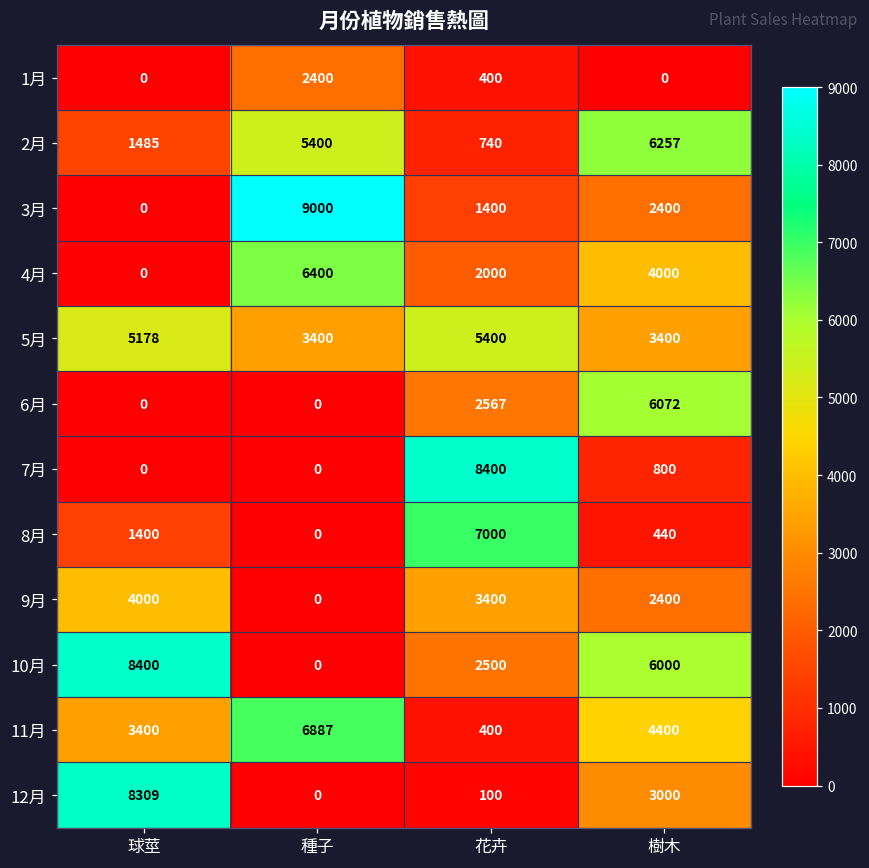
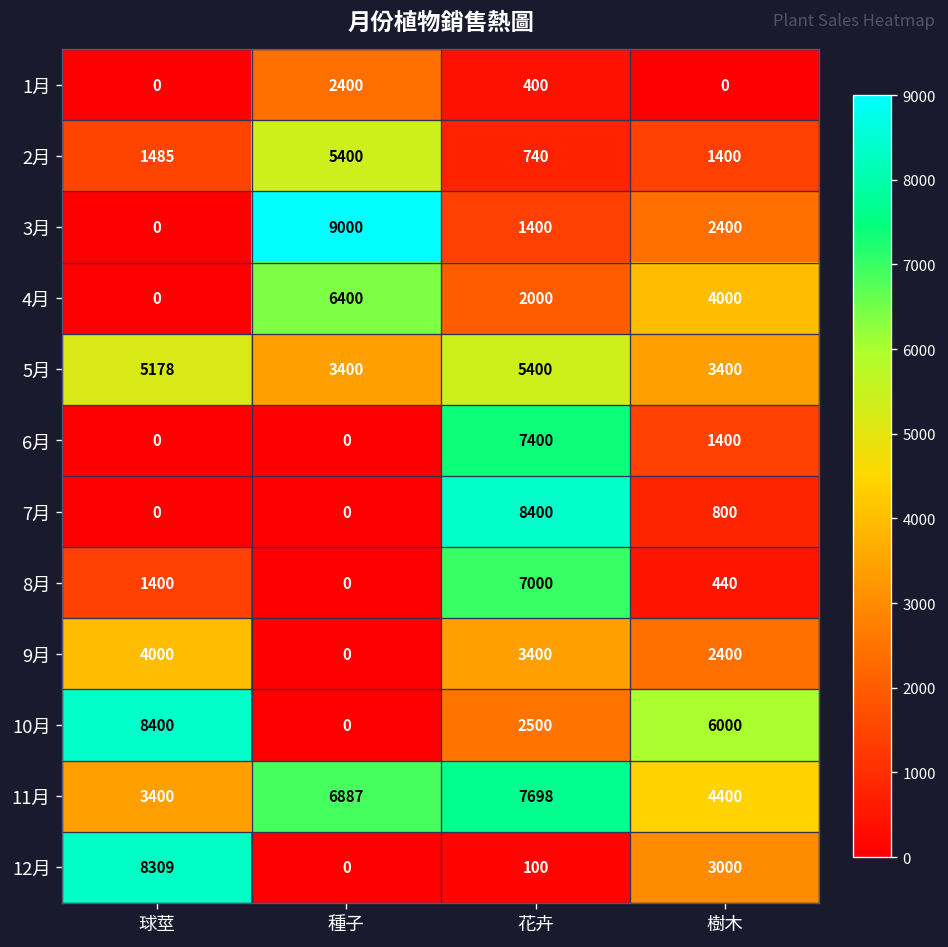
  {
    "1月": {
      "球莖": 0,
      "種子": 2400,
      "花卉": 400,
      "樹木": 0
    },
    "2月": {
      "球莖": 1485,
      "種子": 5400,
      "花卉": 740,
-     "樹木": 6257
+     "樹木": 1400
    },
    "3月": {
      "球莖": 0,
      "種子": 9000,
      "花卉": 1400,
      "樹木": 2400
    },
    "4月": {
      "球莖": 0,
      "種子": 6400,
      "花卉": 2000,
      "樹木": 4000
    },
    "5月": {
      "球莖": 5178,
      "種子": 3400,
      "花卉": 5400,
      "樹木": 3400
    },
    "6月": {
      "球莖": 0,
      "種子": 0,
-     "花卉": 2567,
-     "樹木": 6072
+     "花卉": 7400,
+     "樹木": 1400
    },
    "7月": {
      "球莖": 0,
      "種子": 0,
      "花卉": 8400,
      "樹木": 800
    },
    "8月": {
      "球莖": 1400,
      "種子": 0,
      "花卉": 7000,
      "樹木": 440
    },
    "9月": {
      "球莖": 4000,
      "種子": 0,
      "花卉": 3400,
      "樹木": 2400
    },
    "10月": {
      "球莖": 8400,
      "種子": 0,
      "花卉": 2500,
      "樹木": 6000
    },
    "11月": {
      "球莖": 3400,
      "種子": 6887,
-     "花卉": 400,
+     "花卉": 7698,
      "樹木": 4400
    },
    "12月": {
      "球莖": 8309,
      "種子": 0,
      "花卉": 100,
      "樹木": 3000
    }
  }
